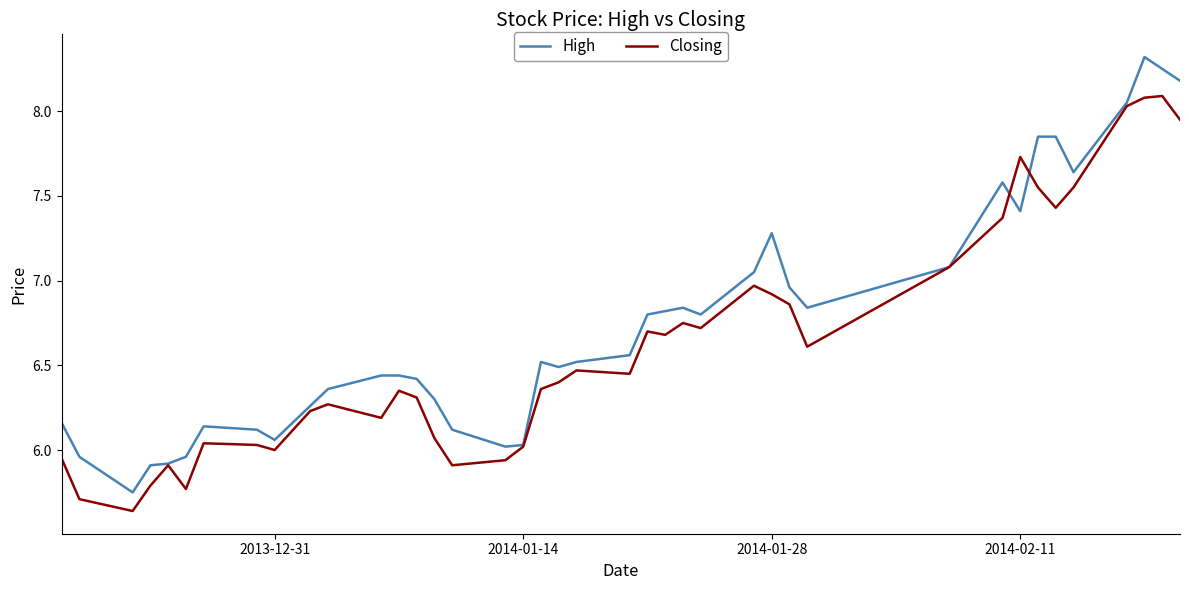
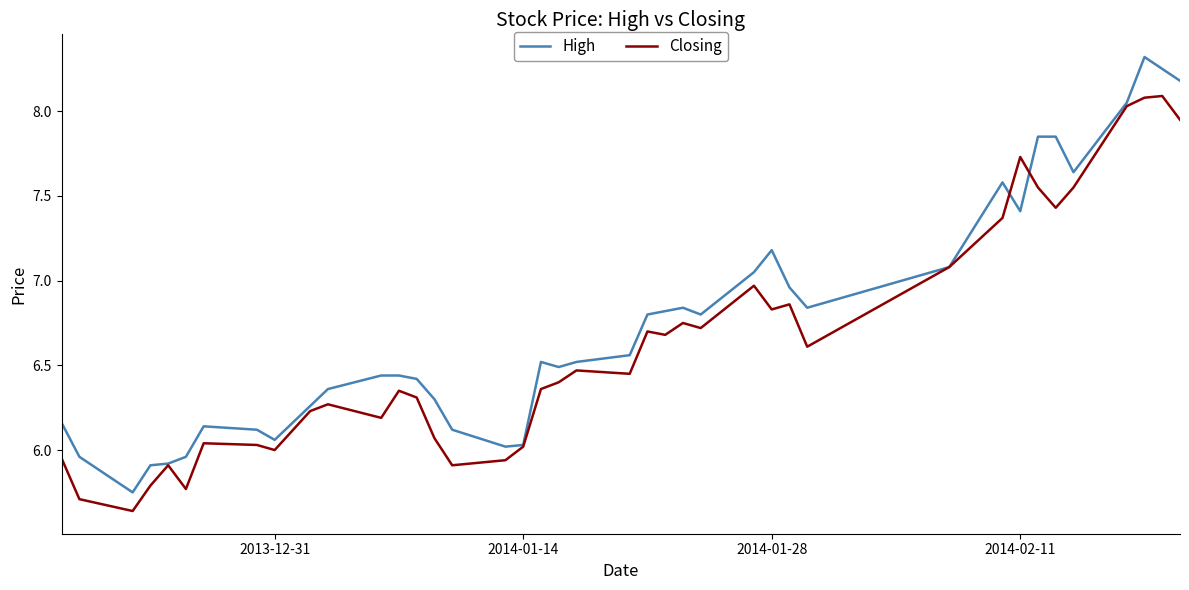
  {
    "High": {
      "2013-12-31": 6.06,
-     "2014-01-28": 7.28,
+     "2014-01-28": 7.18,
      "2014-02-11": 7.41
    },
    "Closing": {
      "2013-12-31": 6.00,
-     "2014-01-28": 6.92,
+     "2014-01-28": 6.83,
      "2014-02-11": 7.73
    }
  }
